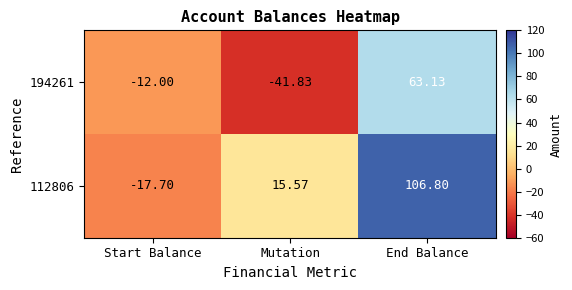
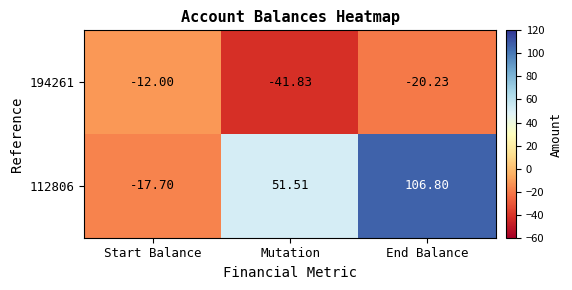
  {
    "194261": {
      "Start Balance": -12.00,
      "Mutation": -41.83,
-     "End Balance": 63.13
+     "End Balance": -20.23
    },
    "112806": {
      "Start Balance": -17.70,
-     "Mutation": 15.57,
+     "Mutation": 51.51,
      "End Balance": 106.80
    }
  }
